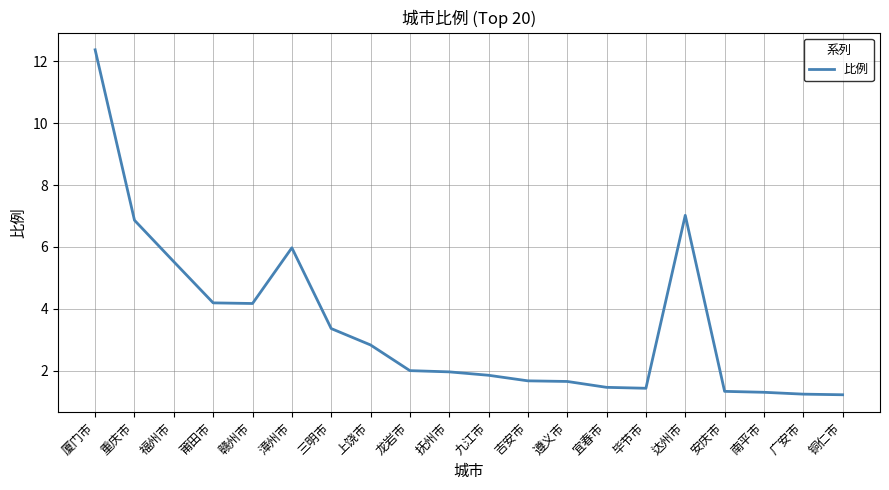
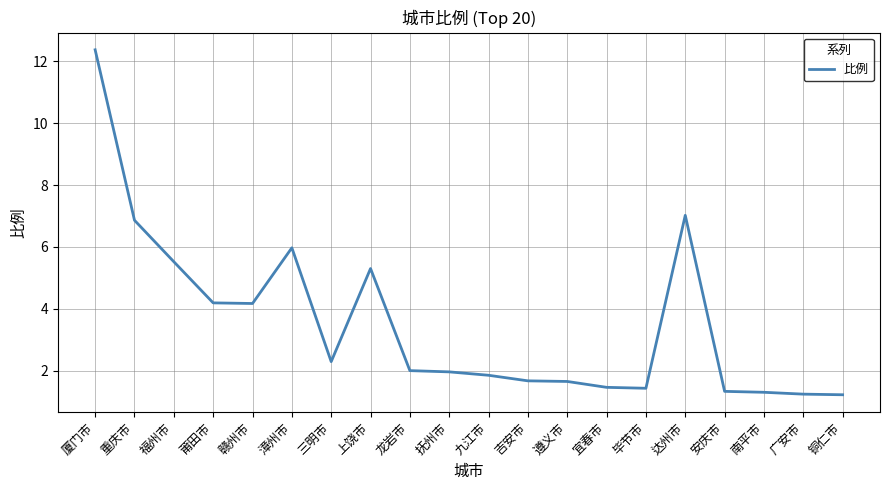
  {
    "厦门市": 12.4,
    "重庆市": 6.9,
    "福州市": 5.5,
    "莆田市": 4.2,
    "赣州市": 4.2,
    "漳州市": 6.0,
-   "三明市": 3.4,
-   "上饶市": 2.8,
+   "三明市": 2.3,
+   "上饶市": 5.3,
    "龙岩市": 2.0,
    "抚州市": 2.0,
    "九江市": 1.9,
    "吉安市": 1.7,
    "遵义市": 1.7,
    "宜春市": 1.5,
    "毕节市": 1.4,
    "达州市": 7.0,
    "安庆市": 1.3,
    "南平市": 1.3,
    "广安市": 1.2,
    "铜仁市": 1.2
  }
